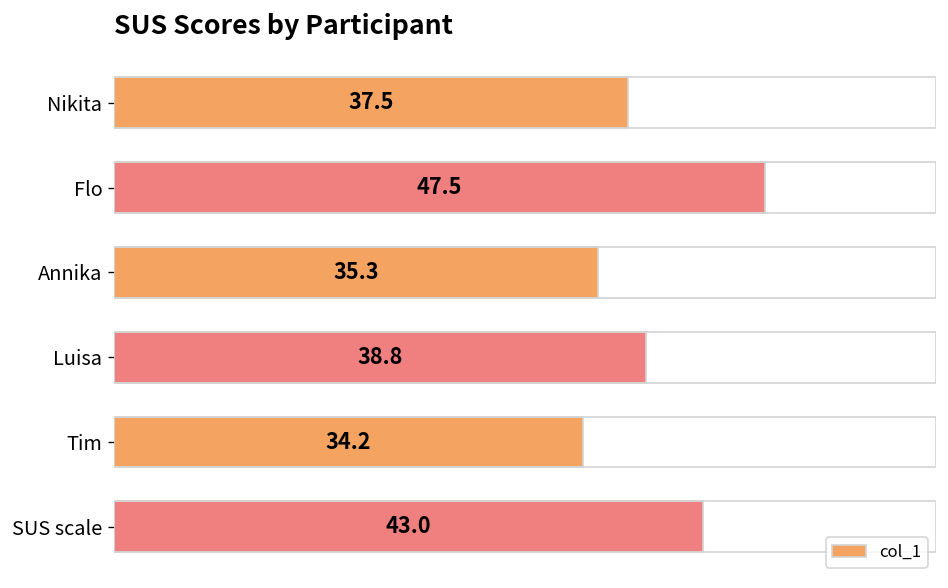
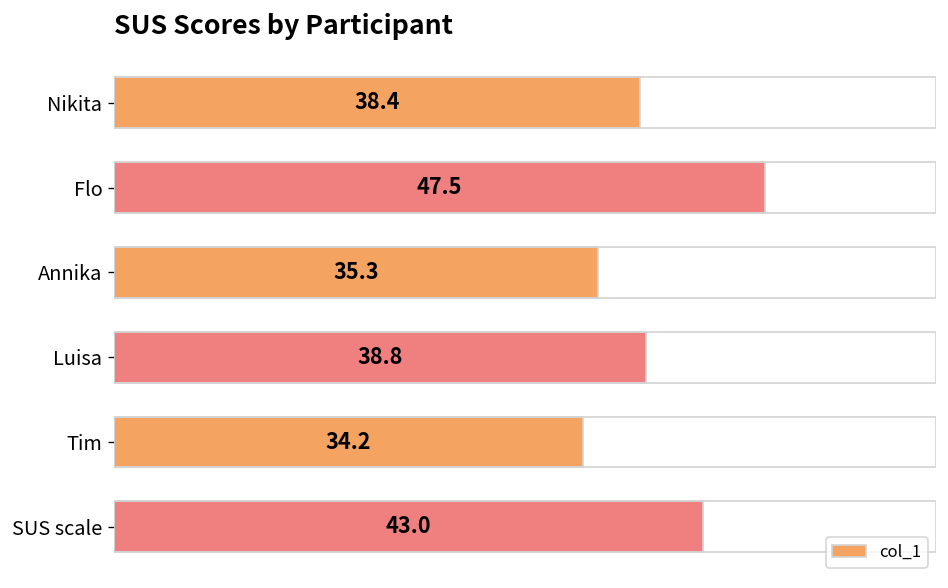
  {
-   "Nikita": 37.5,
+   "Nikita": 38.4,
    "Flo": 47.5,
    "Annika": 35.3,
    "Luisa": 38.8,
    "Tim": 34.2,
    "SUS scale": 43.0
  }
